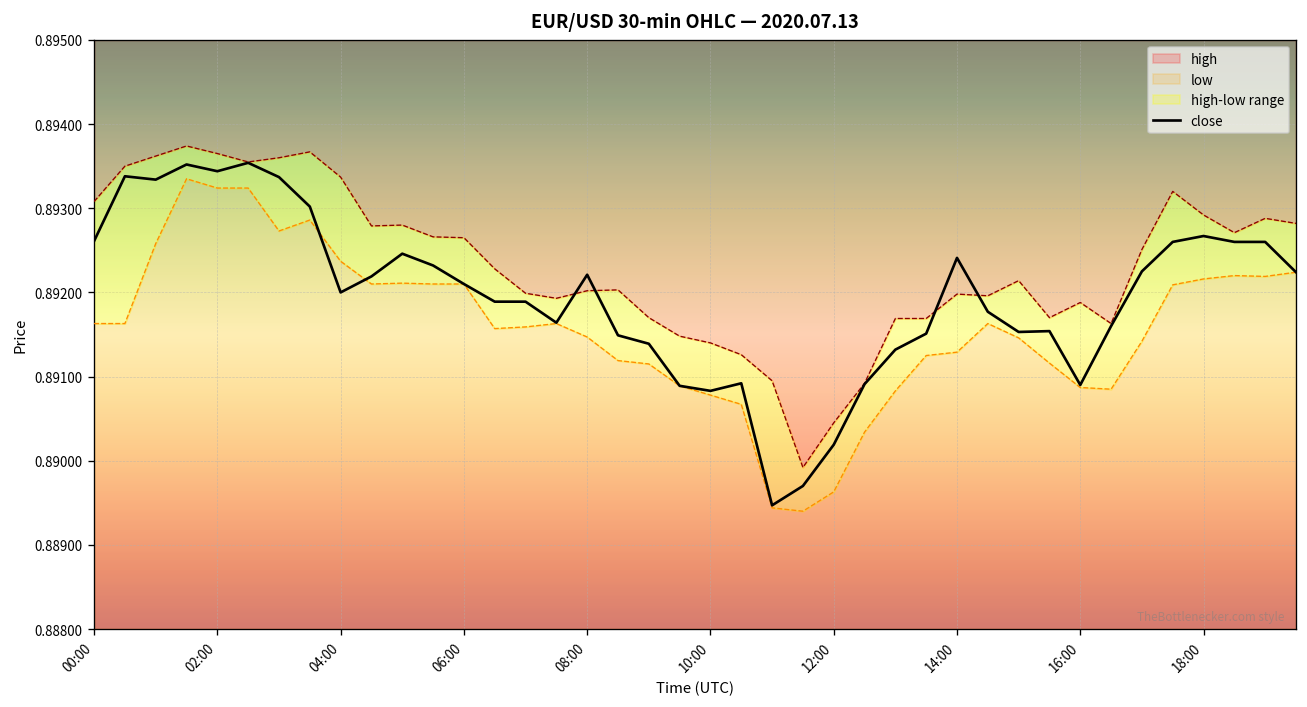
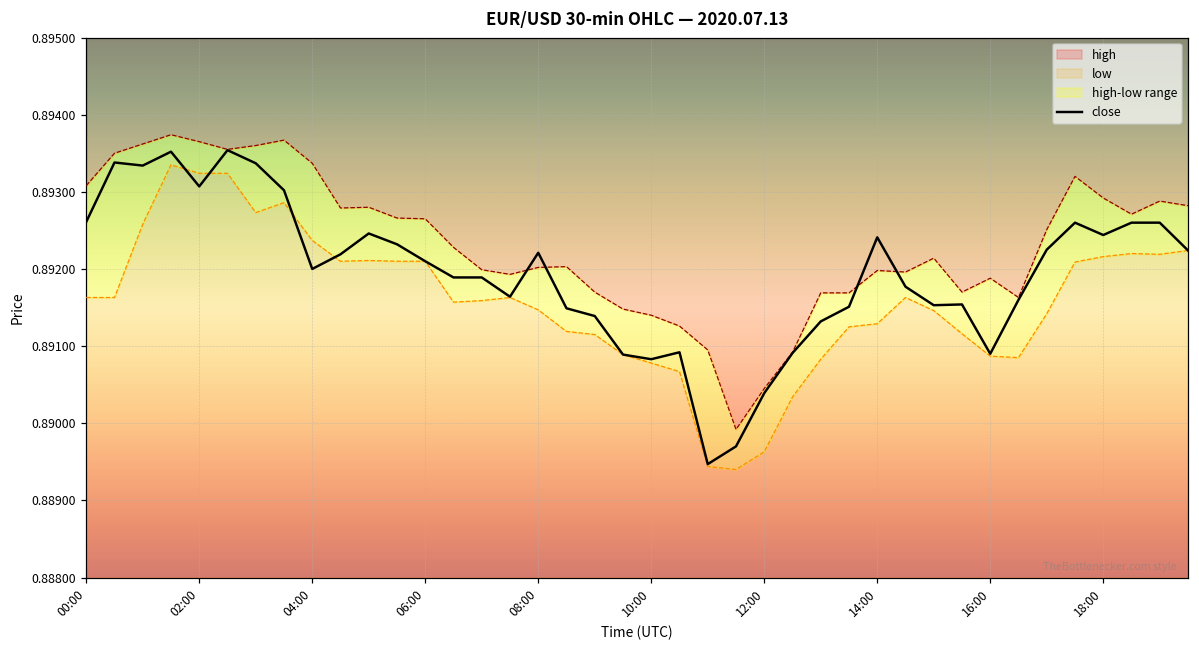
  {
    "close": {
      "00:00": 0.8926,
-     "02:00": 0.8934,
+     "02:00": 0.8931,
      "04:00": 0.8920,
      "08:00": 0.8922,
      "10:00": 0.8908,
-     "12:00": 0.8902,
+     "12:00": 0.8904,
      "14:00": 0.8924,
-     "18:00": 0.8927
+     "18:00": 0.8924
    }
  }
